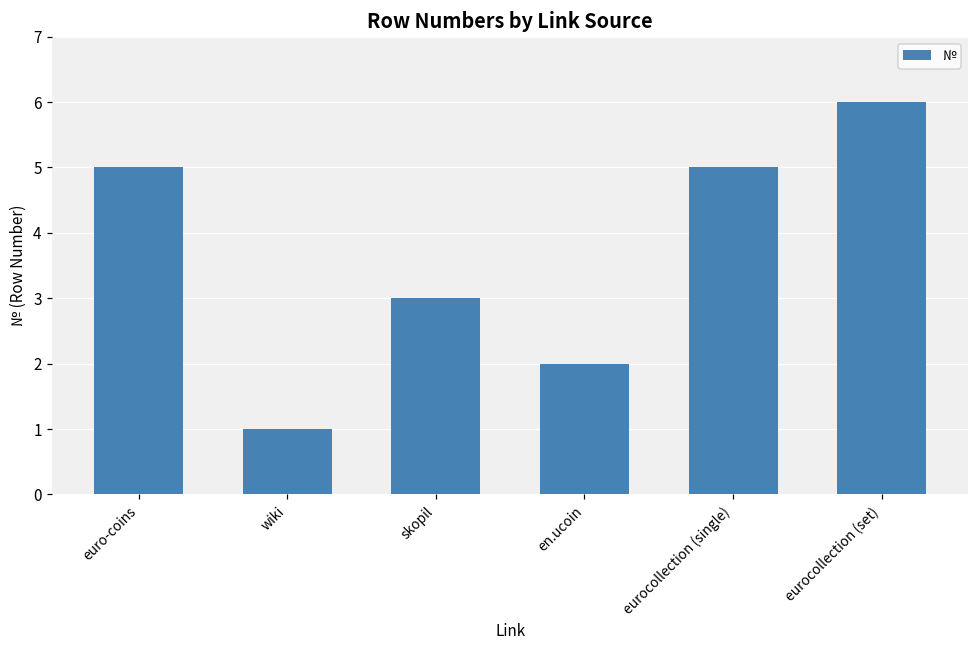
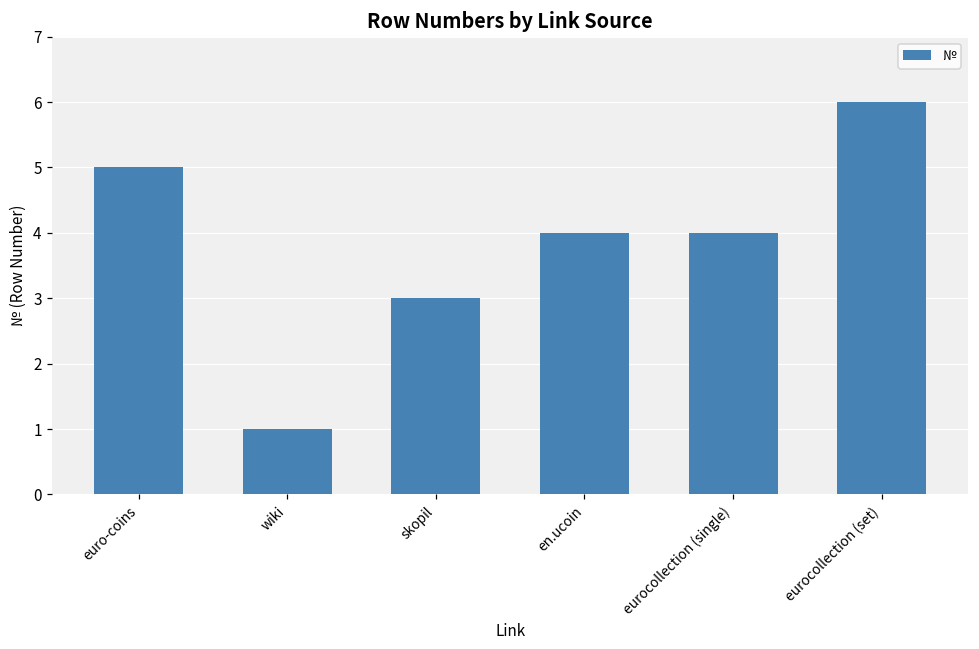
  {
    "euro-coins": 5,
    "wiki": 1,
    "skopil": 3,
-   "en.ucoin": 2,
-   "eurocollection (single)": 5,
+   "en.ucoin": 4,
+   "eurocollection (single)": 4,
    "eurocollection (set)": 6
  }
